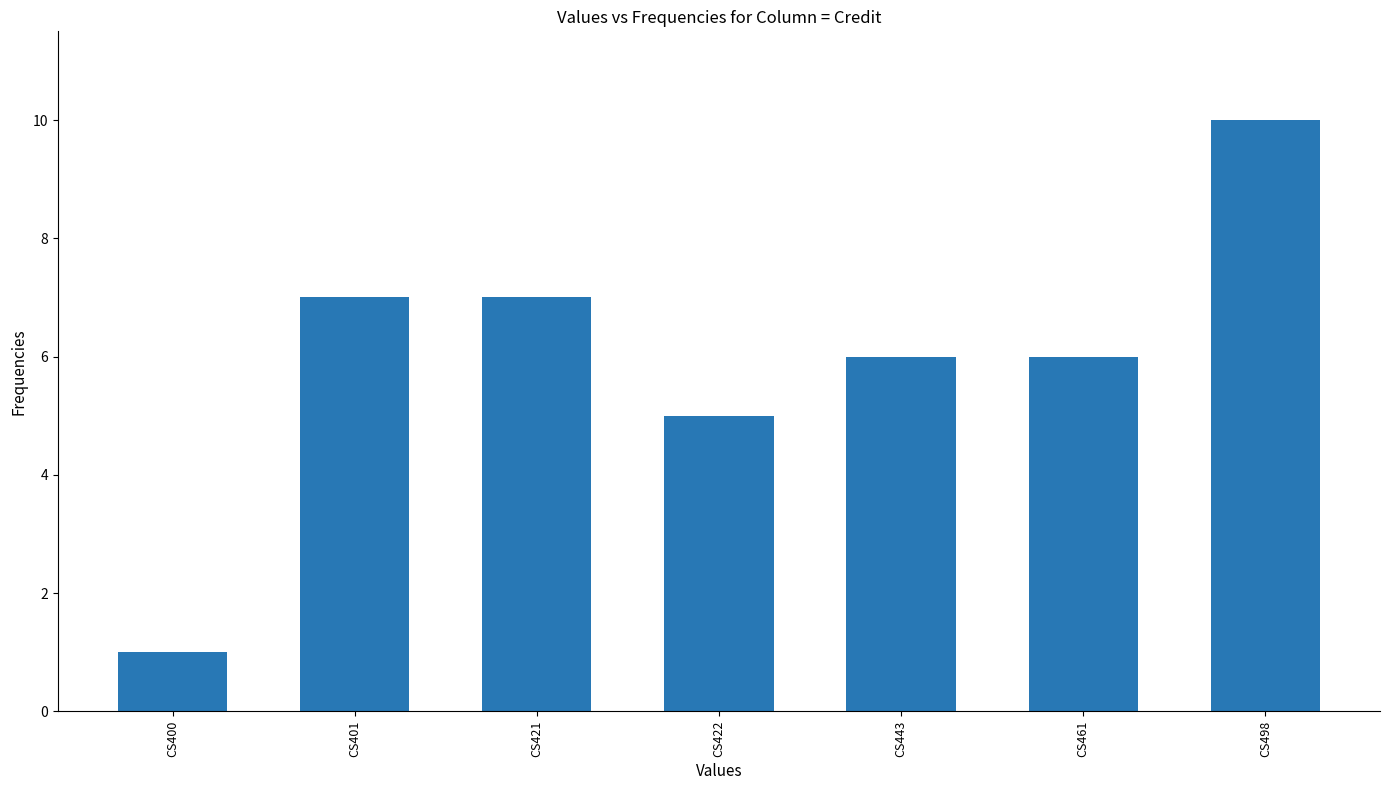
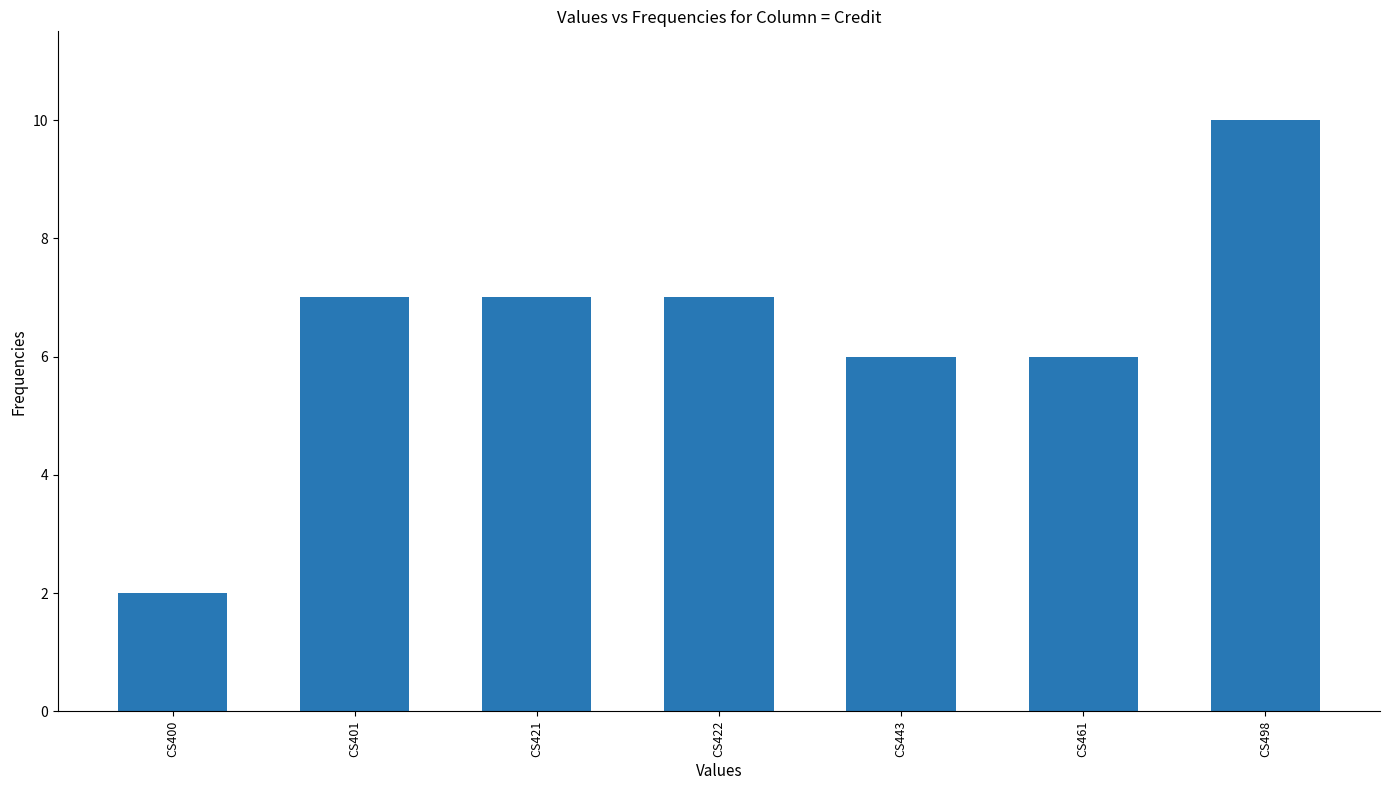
  {
-   "CS400": 1,
+   "CS400": 2,
    "CS401": 7,
    "CS421": 7,
-   "CS422": 5,
+   "CS422": 7,
    "CS443": 6,
    "CS461": 6,
    "CS498": 10
  }
